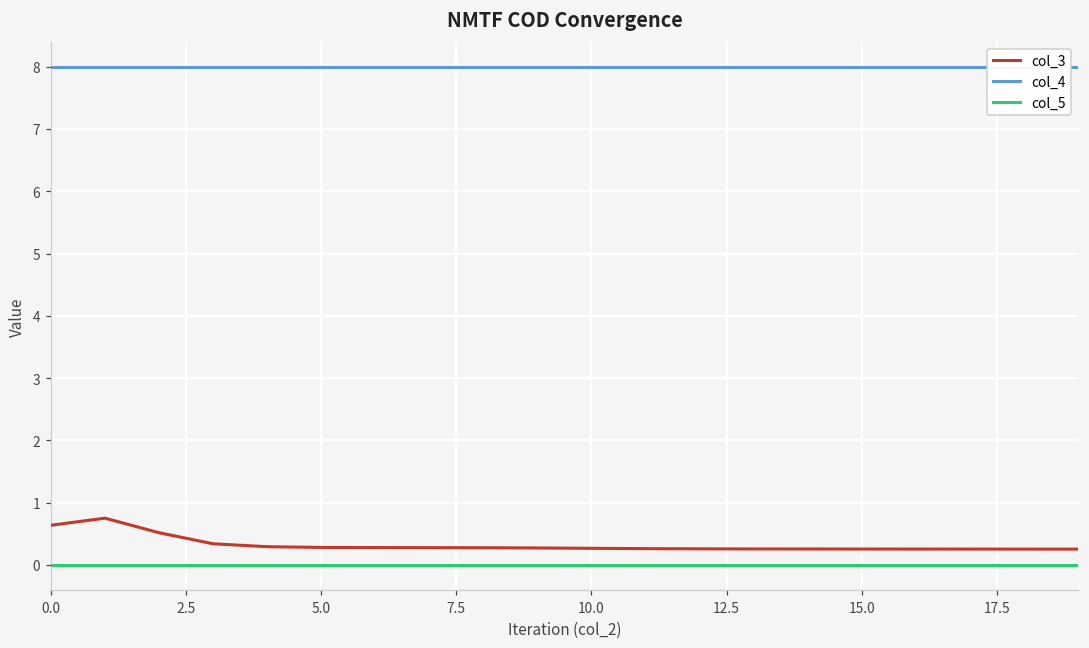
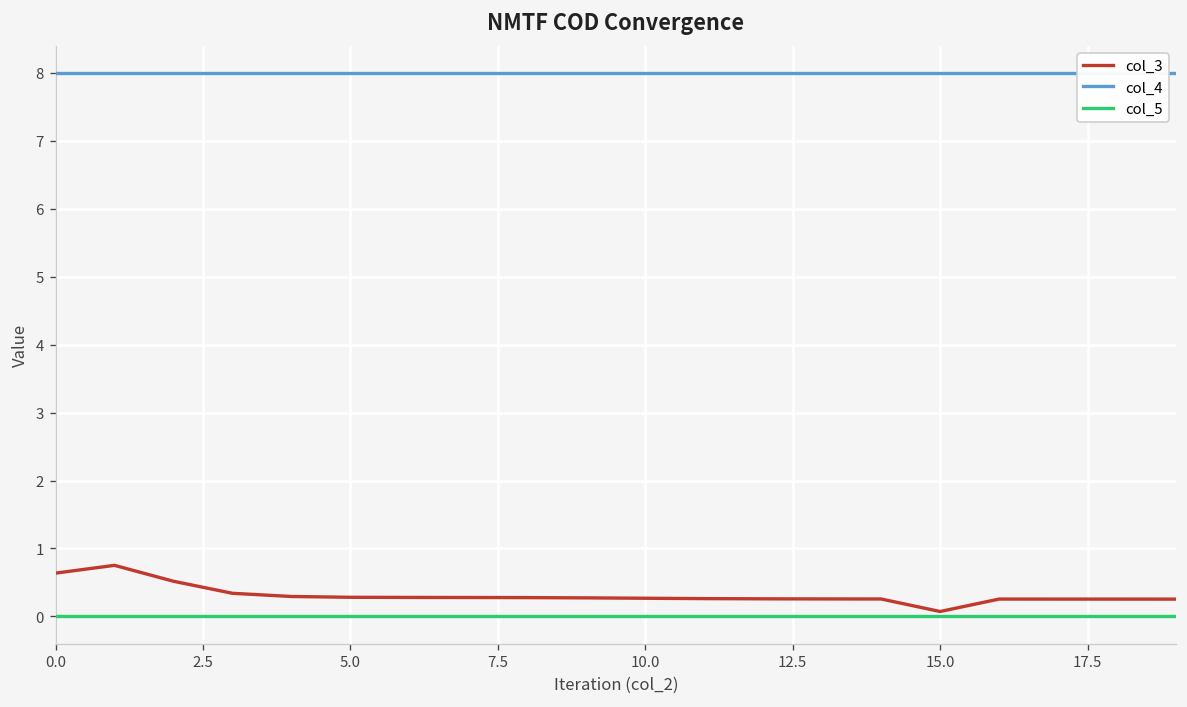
  {
    "col_3": {
      "0.0": 0.6,
      "5.0": 0.3,
      "10.0": 0.3,
-     "15.0": 0.3
+     "15.0": 0.1
    },
    "col_4": {
      "0.0": 8.0,
      "5.0": 8.0,
      "10.0": 8.0,
      "15.0": 8.0
    },
    "col_5": {
      "0.0": 0.0,
      "5.0": 0.0,
      "10.0": 0.0,
      "15.0": 0.0
    }
  }
